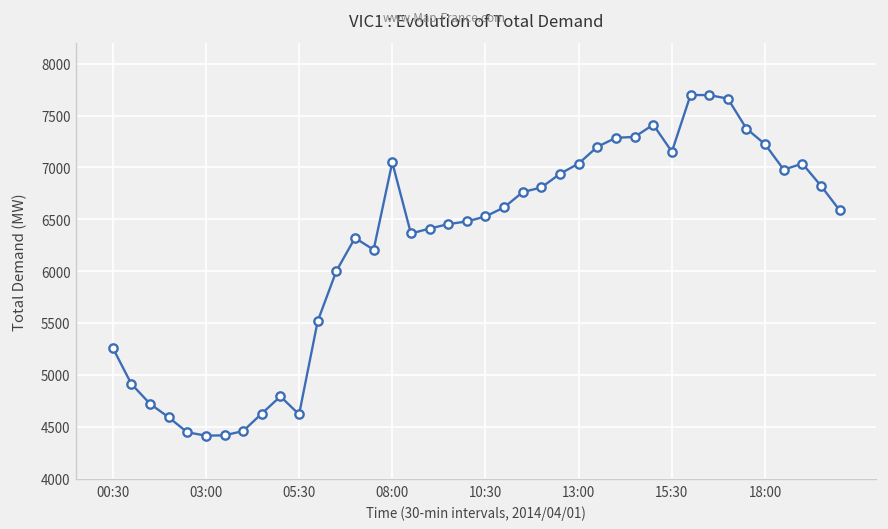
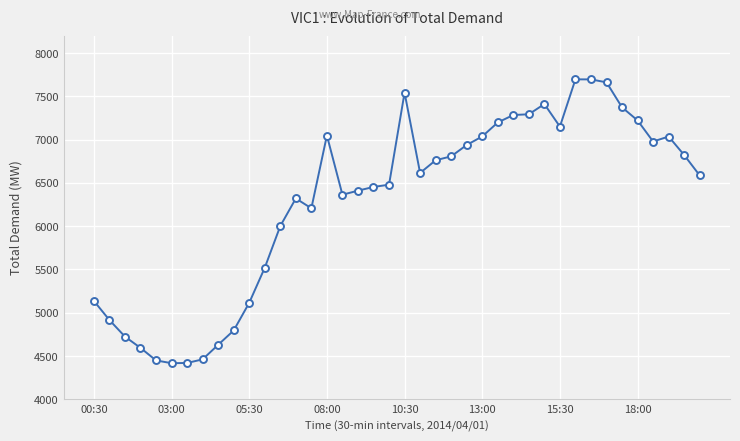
  {
-   "00:30": 5300,
+   "00:30": 5100,
    "03:00": 4400,
-   "05:30": 4600,
+   "05:30": 5100,
    "08:00": 7000,
-   "10:30": 6500,
+   "10:30": 7500,
    "13:00": 7000,
    "15:30": 7200,
    "18:00": 7200
  }
